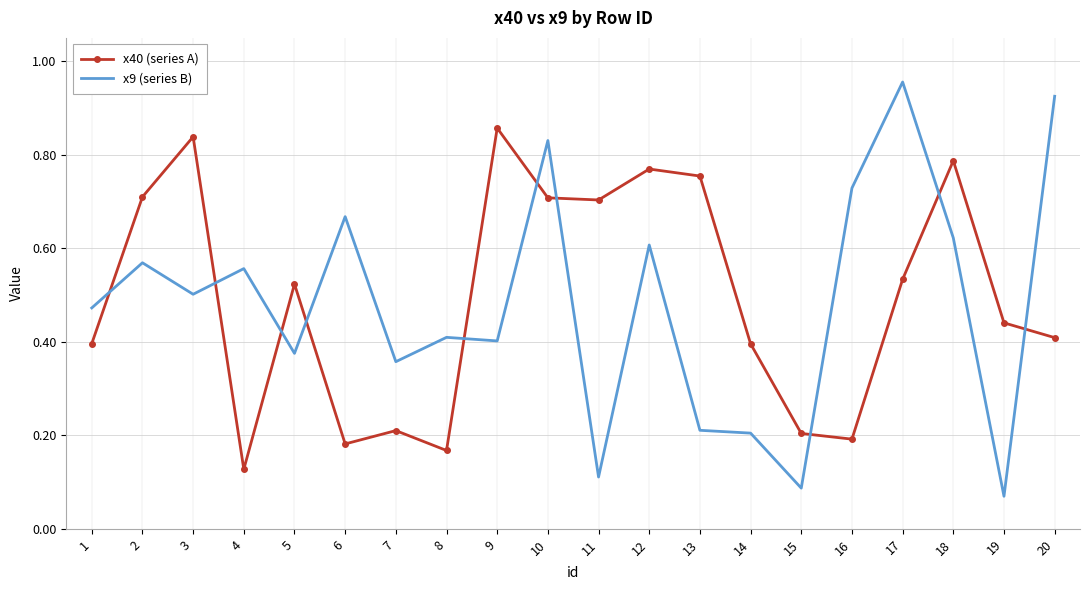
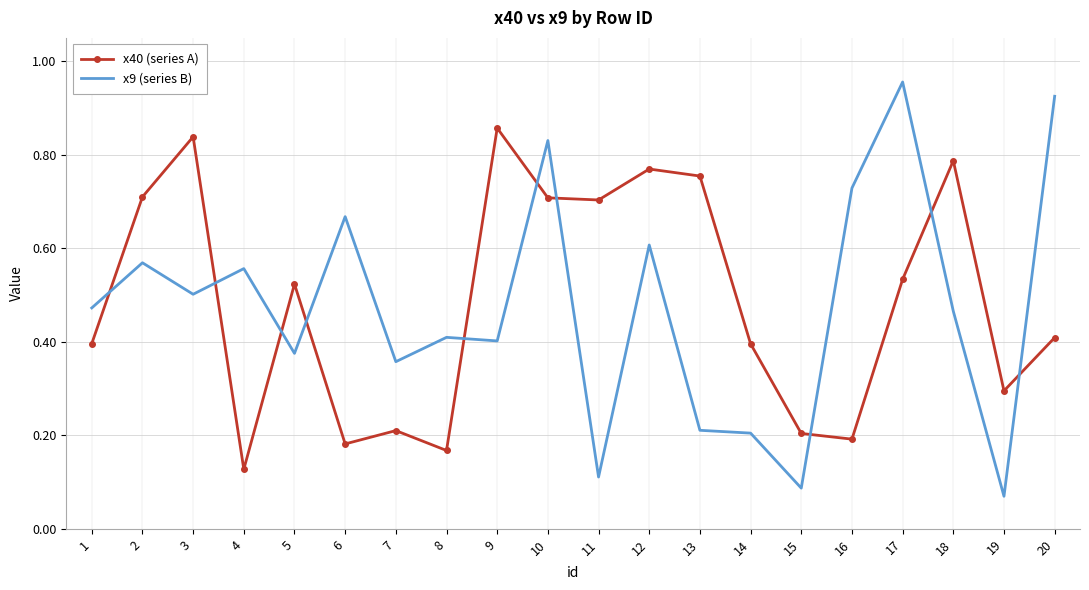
  {
    "x40 (series A)": {
      "1": 0.40,
      "2": 0.71,
      "3": 0.84,
      "4": 0.13,
      "5": 0.52,
      "6": 0.18,
      "7": 0.21,
      "8": 0.17,
      "9": 0.86,
      "10": 0.71,
      "11": 0.70,
      "12": 0.77,
      "13": 0.75,
      "14": 0.40,
      "15": 0.20,
      "16": 0.19,
      "17": 0.53,
      "18": 0.79,
-     "19": 0.44,
+     "19": 0.30,
      "20": 0.41
    },
    "x9 (series B)": {
      "1": 0.47,
      "2": 0.57,
      "3": 0.50,
      "4": 0.56,
      "5": 0.38,
      "6": 0.67,
      "7": 0.36,
      "8": 0.41,
      "9": 0.40,
      "10": 0.83,
      "11": 0.11,
      "12": 0.61,
      "13": 0.21,
      "14": 0.20,
      "15": 0.09,
      "16": 0.73,
      "17": 0.96,
-     "18": 0.62,
+     "18": 0.47,
      "19": 0.07,
      "20": 0.93
    }
  }
